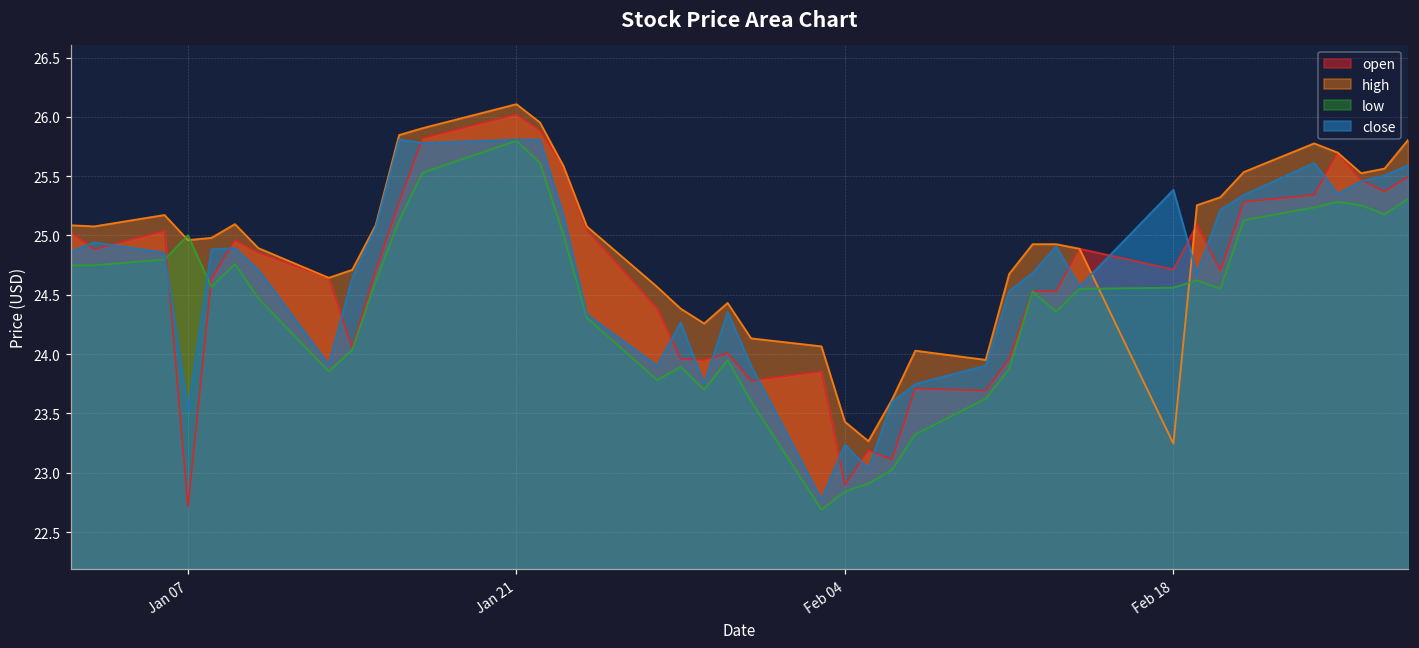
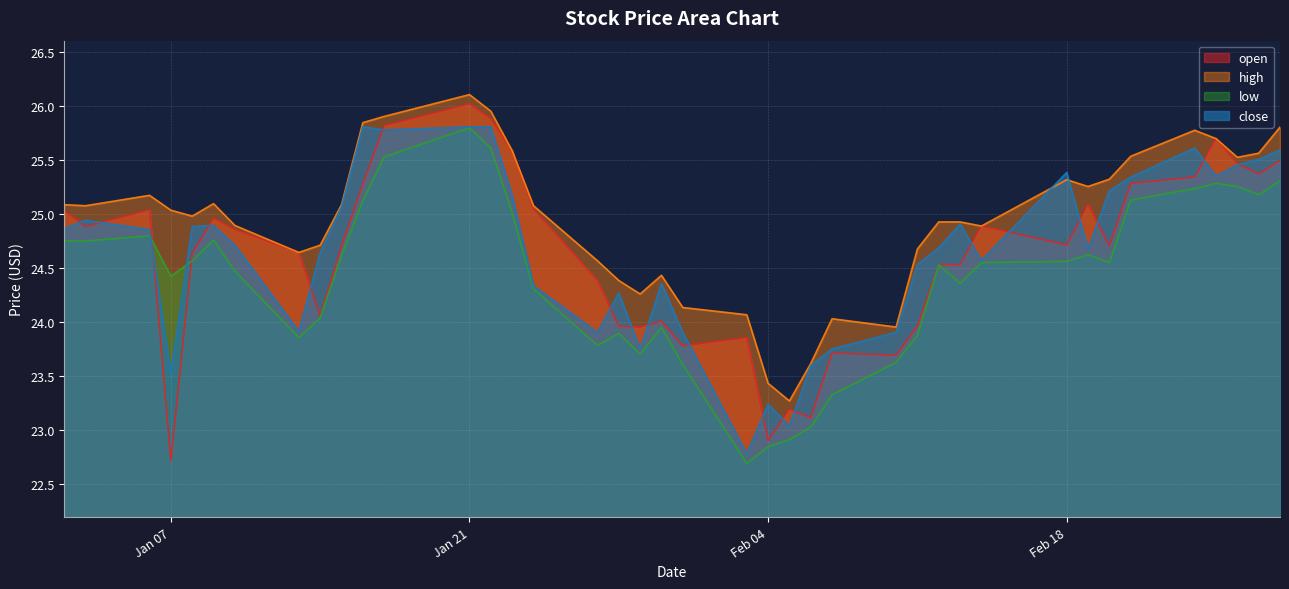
  {
    "open": {
      "Jan 07": 22.71,
      "Jan 21": 26.02,
      "Feb 04": 22.90,
      "Feb 18": 24.71
    },
    "high": {
-     "Jan 07": 24.96,
+     "Jan 07": 25.04,
      "Jan 21": 26.11,
      "Feb 04": 23.43,
-     "Feb 18": 23.25
+     "Feb 18": 25.32
    },
    "low": {
-     "Jan 07": 25.00,
+     "Jan 07": 24.42,
      "Feb 04": 22.84,
      "Feb 18": 24.56
    },
    "close": {
      "Jan 07": 23.52,
      "Feb 04": 23.24,
      "Feb 18": 25.39
    }
  }
